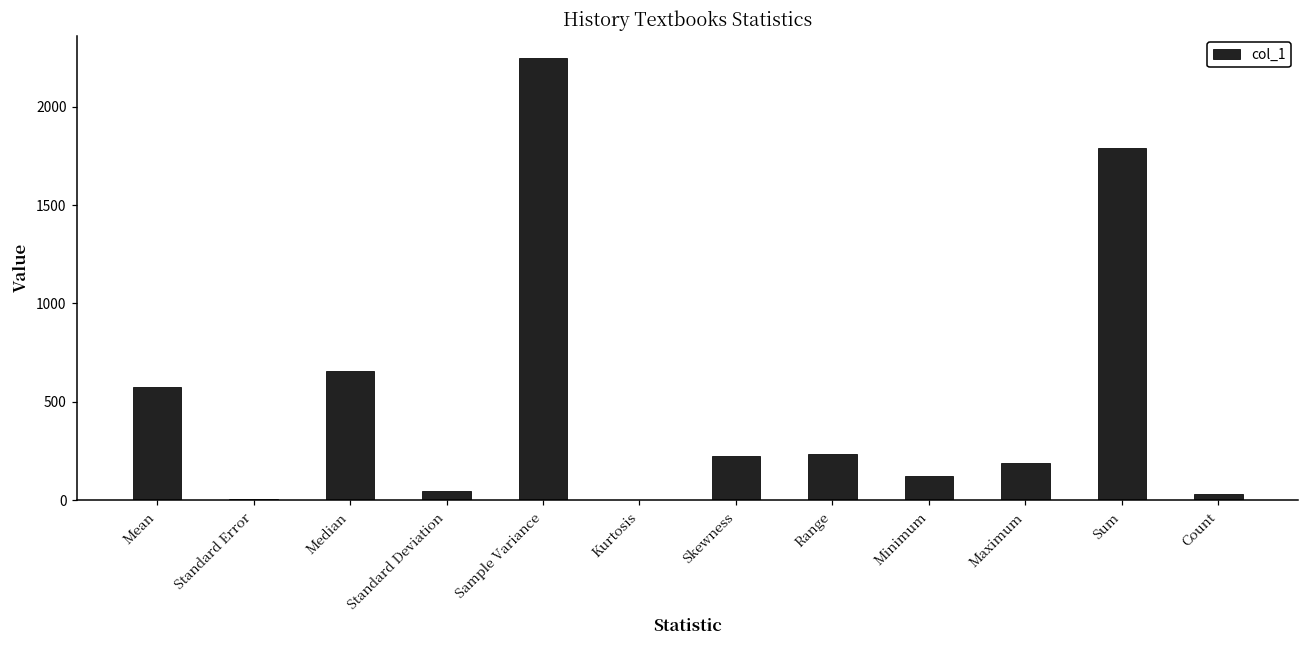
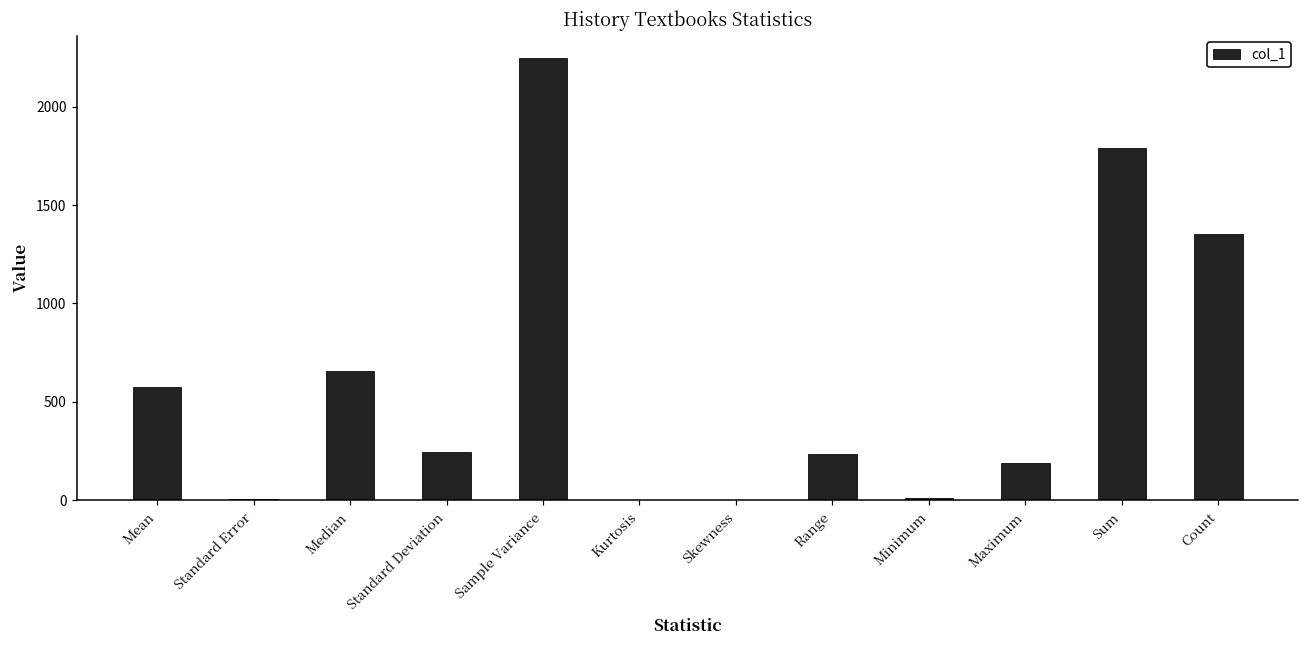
  {
    "Mean": 570,
    "Median": 660,
-   "Standard Deviation": 50,
+   "Standard Deviation": 250,
    "Sample Variance": 2250,
-   "Skewness": 220,
+   "Skewness": 0,
    "Range": 230,
-   "Minimum": 130,
+   "Minimum": 10,
    "Maximum": 190,
    "Sum": 1790,
-   "Count": 30
+   "Count": 1350
  }
